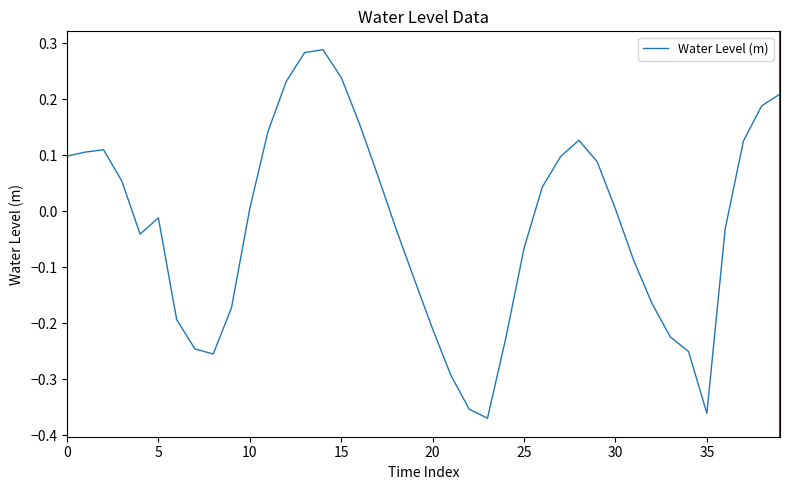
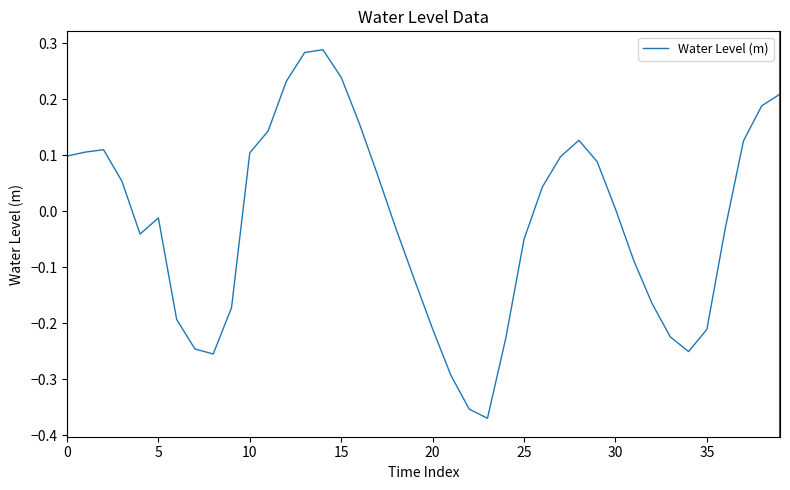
  {
    "0": 0.10,
    "5": -0.01,
-   "10": 0.00,
+   "10": 0.10,
    "15": 0.24,
    "20": -0.21,
-   "25": -0.07,
+   "25": -0.05,
    "30": 0.00,
-   "35": -0.36
+   "35": -0.21
  }
